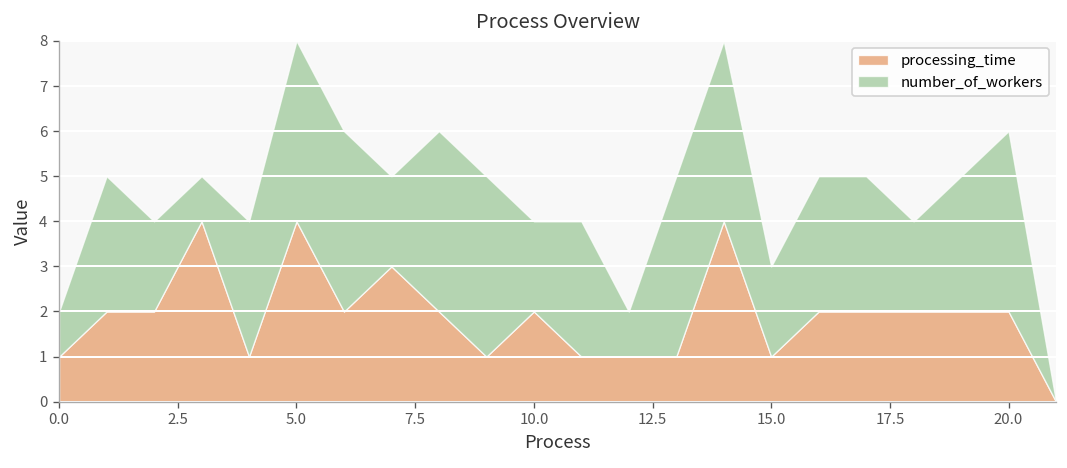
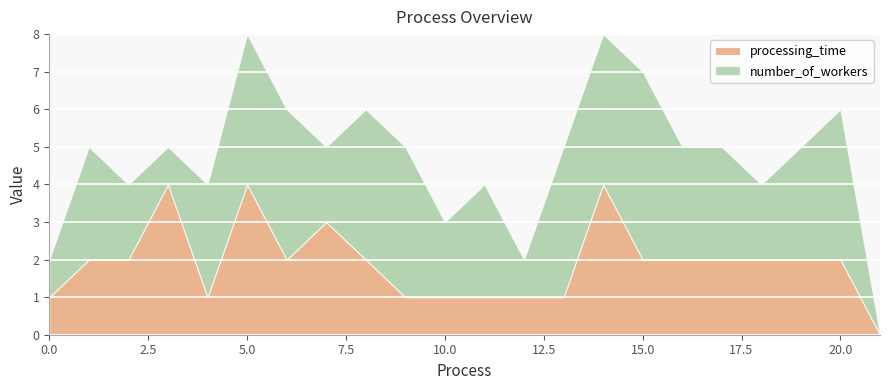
  {
    "processing_time": {
      "0.0": 1,
      "5.0": 4,
-     "10.0": 2,
-     "15.0": 1,
+     "10.0": 1,
+     "15.0": 2,
      "20.0": 2
    },
    "number_of_workers": {
-     "15.0": 2
+     "15.0": 5
    }
  }
